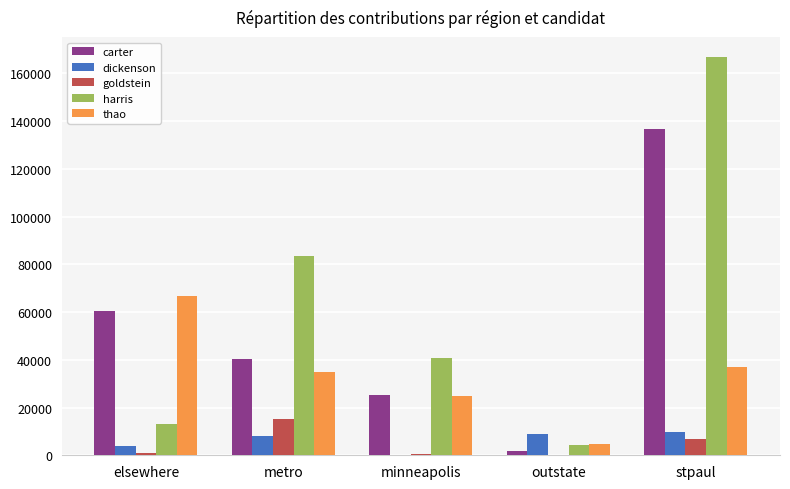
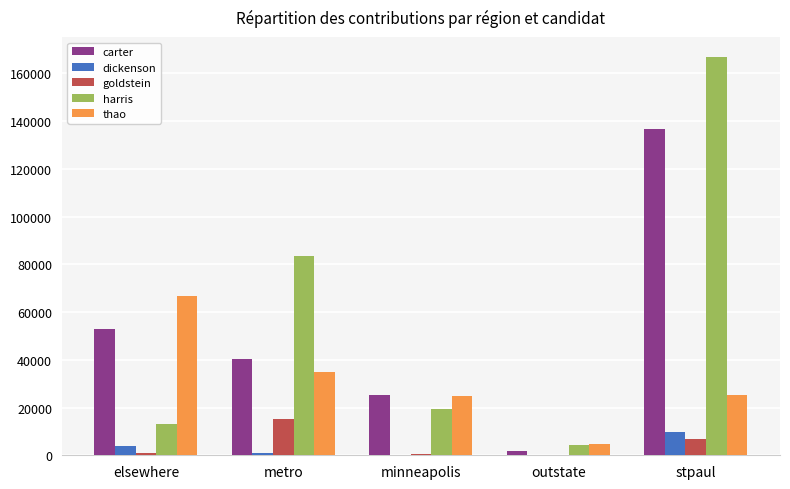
  {
    "carter": {
-     "elsewhere": 60000,
+     "elsewhere": 53000,
      "metro": 40000,
      "minneapolis": 25000,
      "outstate": 2000,
      "stpaul": 137000
    },
    "dickenson": {
      "elsewhere": 4000,
-     "metro": 8000,
-     "outstate": 9000,
+     "metro": 1000,
+     "outstate": 0,
      "stpaul": 10000
    },
    "goldstein": {
      "metro": 15000,
      "outstate": 0,
      "stpaul": 7000
    },
    "harris": {
      "elsewhere": 13000,
      "metro": 83000,
-     "minneapolis": 41000,
+     "minneapolis": 20000,
      "outstate": 4000,
      "stpaul": 167000
    },
    "thao": {
      "elsewhere": 67000,
      "metro": 35000,
      "minneapolis": 25000,
      "outstate": 5000,
-     "stpaul": 37000
+     "stpaul": 25000
    }
  }
